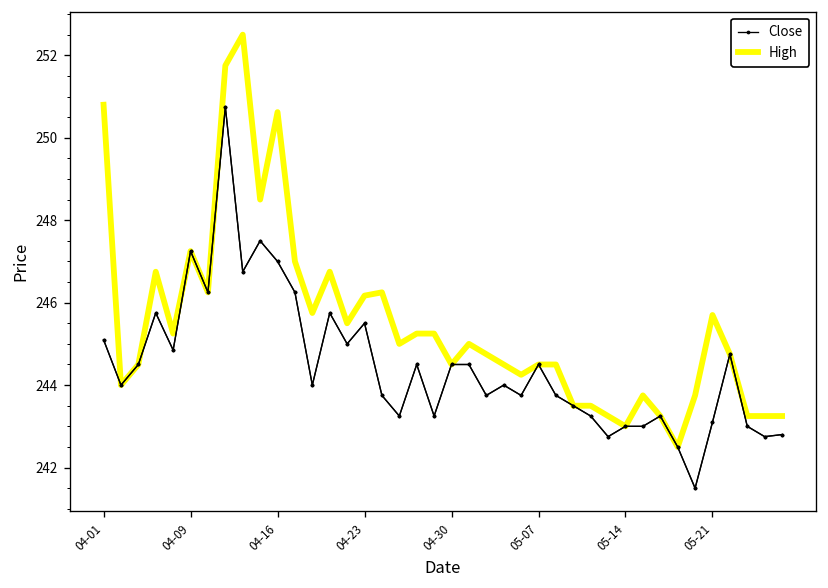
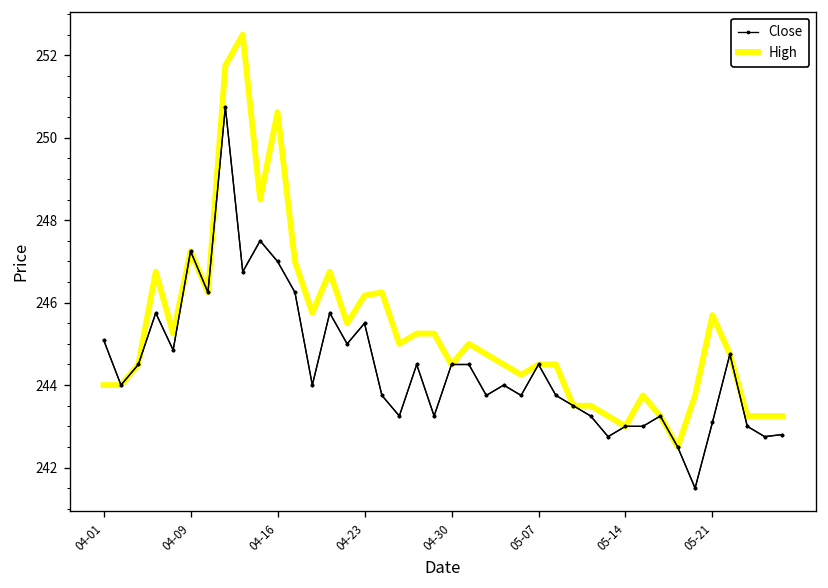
  {
    "Close": {
      "04-01": 245.1,
      "04-16": 247.0,
      "04-23": 245.5,
      "05-21": 243.1
    },
    "High": {
-     "04-01": 250.8,
+     "04-01": 244.0,
      "04-16": 250.6,
      "04-23": 246.2,
      "05-21": 245.7
    }
  }
